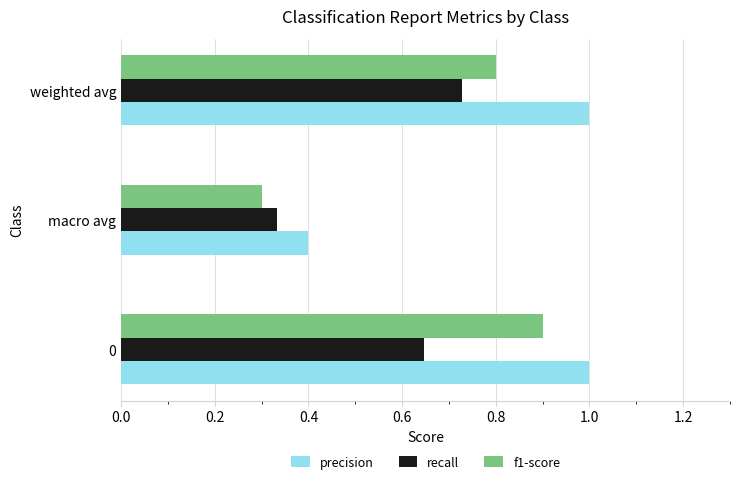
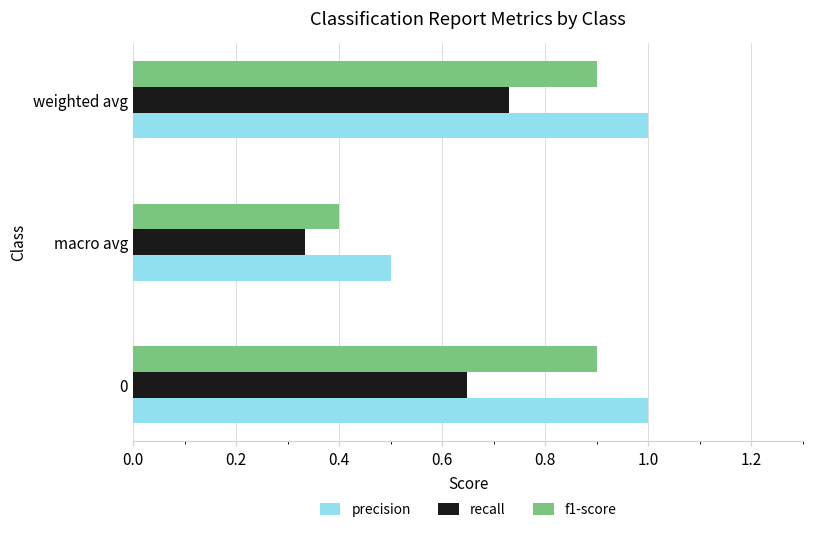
  {
    "precision": {
      "weighted avg": 1.0,
-     "macro avg": 0.4,
+     "macro avg": 0.5,
      "0": 1.0
    },
    "recall": {
      "weighted avg": 0.73,
      "macro avg": 0.33,
      "0": 0.65
    },
    "f1-score": {
-     "weighted avg": 0.8,
-     "macro avg": 0.3,
+     "weighted avg": 0.9,
+     "macro avg": 0.4,
      "0": 0.9
    }
  }
